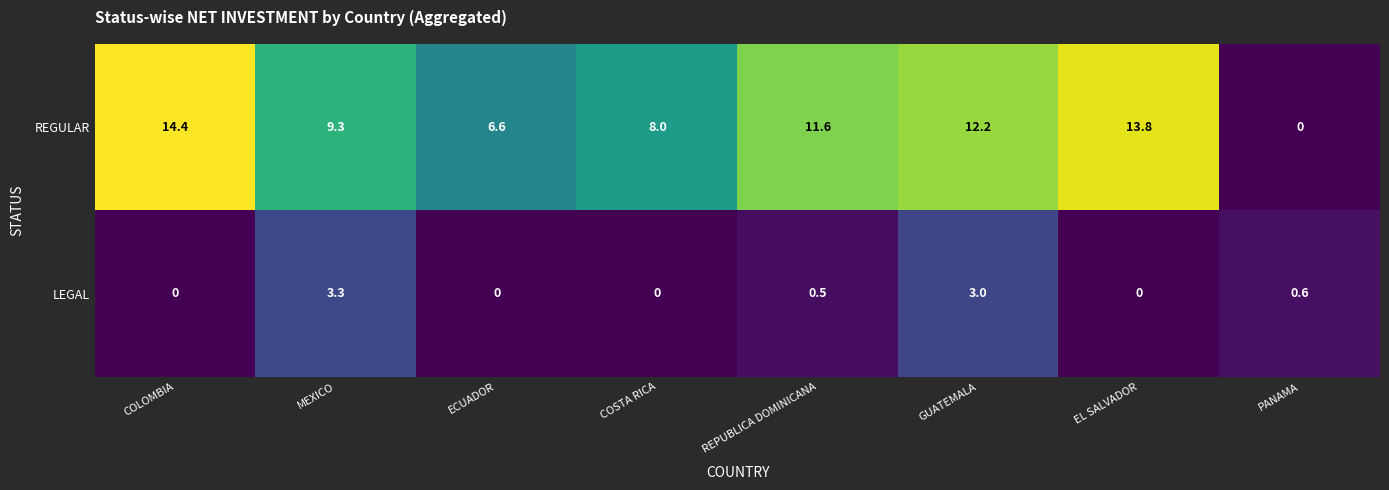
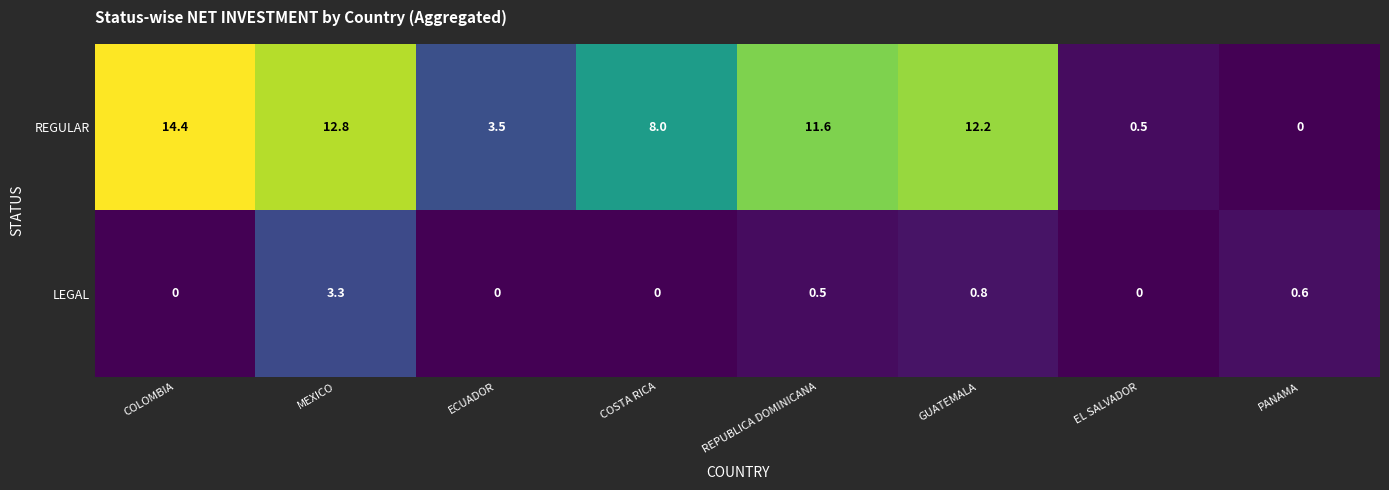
  {
    "REGULAR": {
      "COLOMBIA": 14.4,
-     "MEXICO": 9.3,
-     "ECUADOR": 6.6,
+     "MEXICO": 12.8,
+     "ECUADOR": 3.5,
      "COSTA RICA": 8.0,
      "REPUBLICA DOMINICANA": 11.6,
      "GUATEMALA": 12.2,
-     "EL SALVADOR": 13.8,
+     "EL SALVADOR": 0.5,
      "PANAMA": 0
    },
    "LEGAL": {
      "COLOMBIA": 0,
      "MEXICO": 3.3,
      "ECUADOR": 0,
      "COSTA RICA": 0,
      "REPUBLICA DOMINICANA": 0.5,
-     "GUATEMALA": 3.0,
+     "GUATEMALA": 0.8,
      "EL SALVADOR": 0,
      "PANAMA": 0.6
    }
  }
